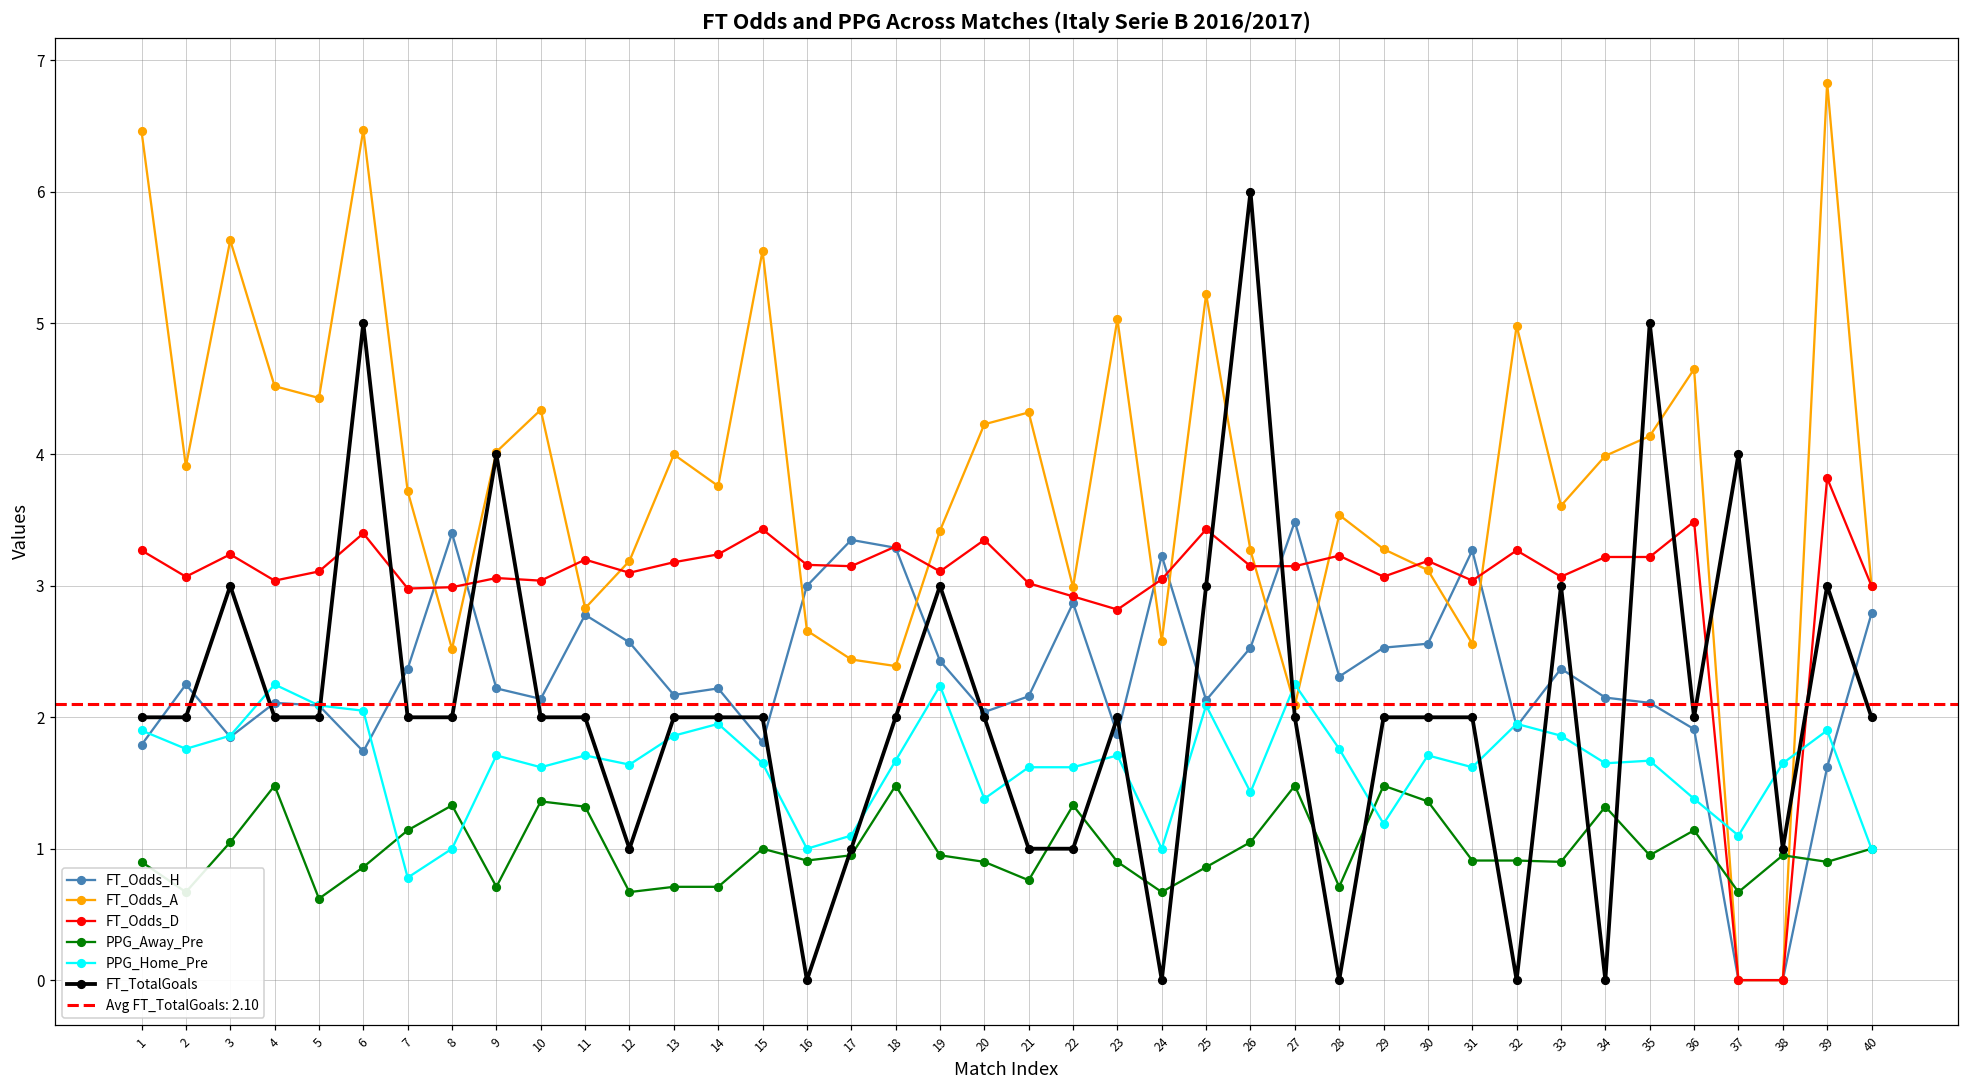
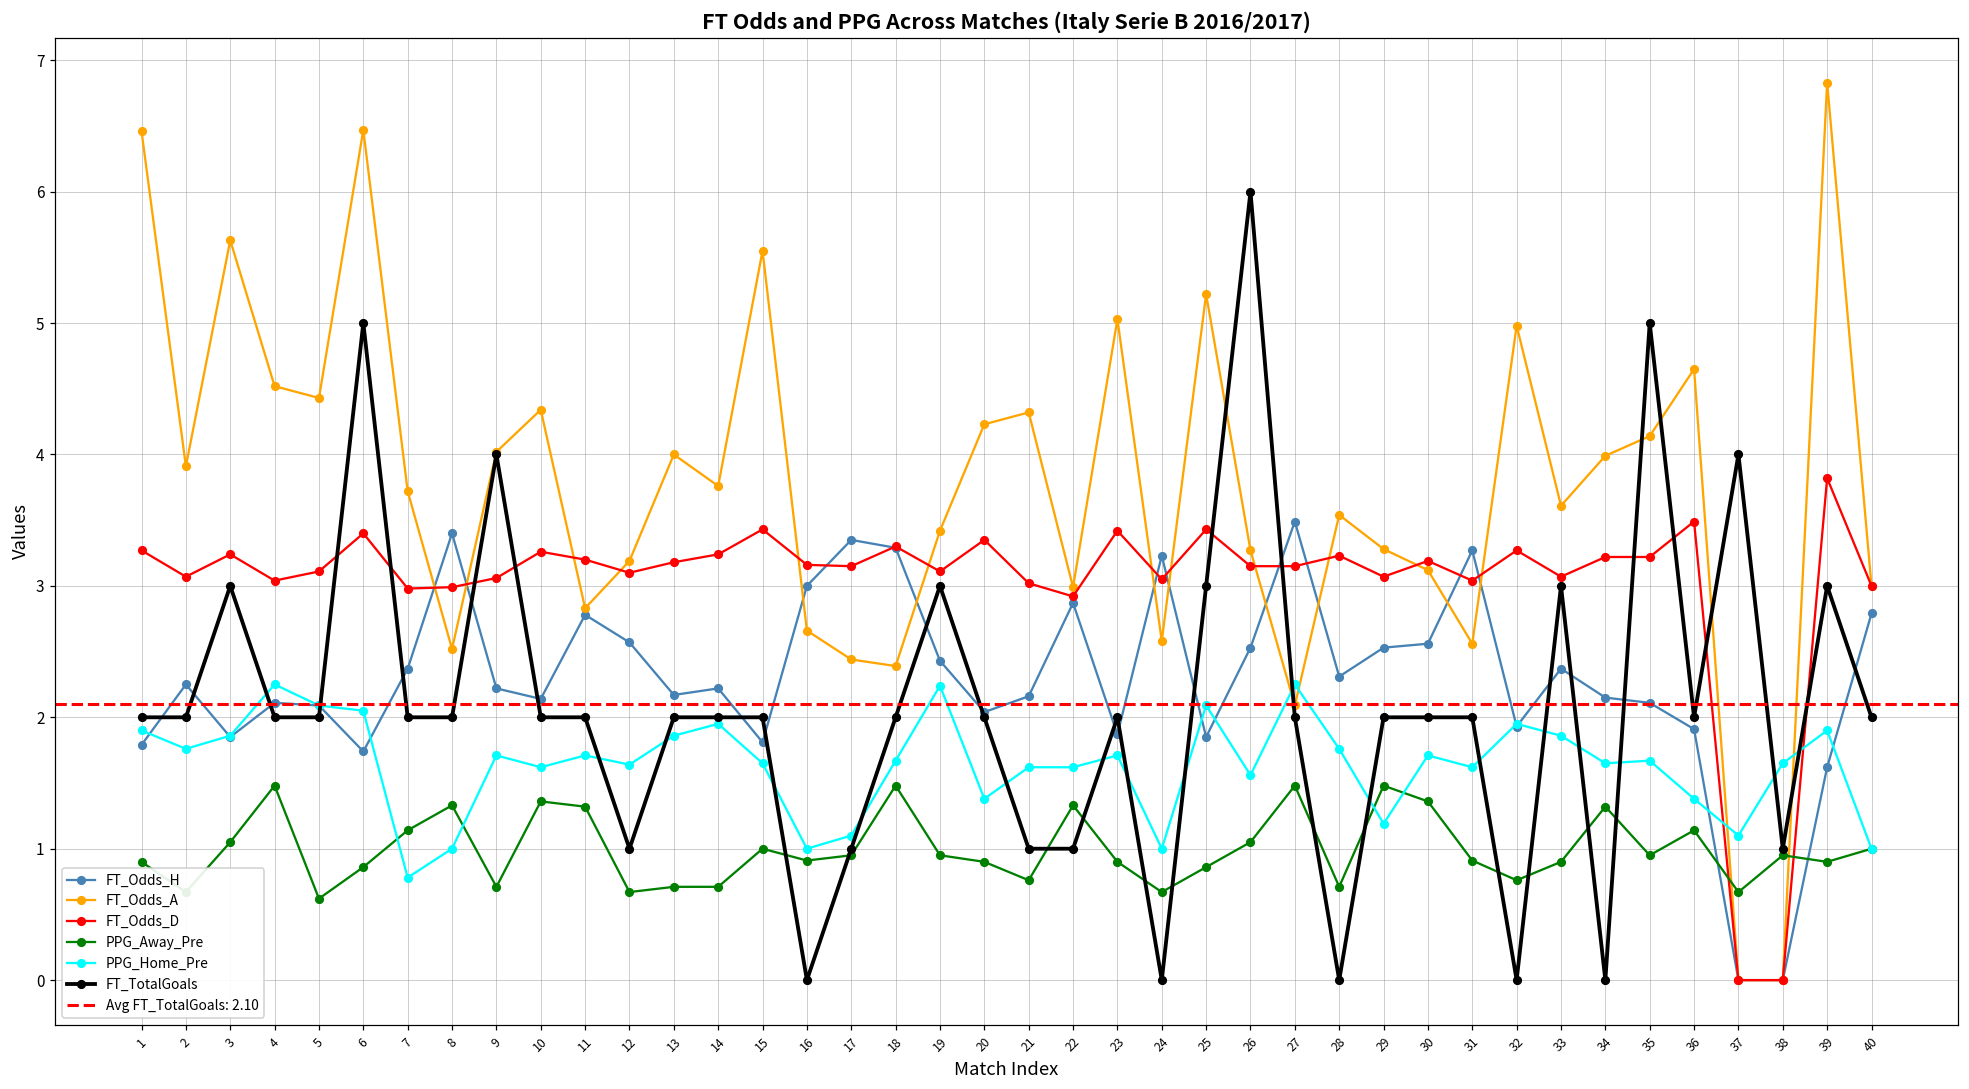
  {
    "FT_Odds_H": {
      "1": 1.79,
      "2": 2.25,
      "4": 2.11,
      "6": 1.74,
      "7": 2.37,
      "8": 3.40,
      "9": 2.22,
      "10": 2.14,
      "11": 2.78,
      "12": 2.57,
      "13": 2.17,
      "14": 2.22,
      "15": 1.81,
      "16": 3.00,
      "17": 3.35,
      "19": 2.43,
      "20": 2.04,
      "21": 2.16,
      "22": 2.87,
      "23": 1.87,
      "24": 3.23,
-     "25": 2.13,
+     "25": 1.85,
      "26": 2.53,
      "27": 3.49,
      "28": 2.31,
      "29": 2.53,
      "30": 2.56,
      "31": 3.27,
      "33": 2.37,
      "34": 2.15,
      "35": 2.11,
      "36": 1.91,
      "39": 1.62,
      "40": 2.79
    },
    "FT_Odds_D": {
      "1": 3.27,
      "2": 3.07,
      "3": 3.24,
      "4": 3.04,
      "5": 3.11,
      "6": 3.40,
      "7": 2.98,
      "8": 2.99,
      "9": 3.06,
-     "10": 3.04,
+     "10": 3.26,
      "11": 3.20,
      "12": 3.10,
      "13": 3.18,
      "14": 3.24,
      "15": 3.43,
      "16": 3.16,
      "17": 3.15,
      "19": 3.11,
      "20": 3.35,
      "21": 3.02,
      "22": 2.92,
-     "23": 2.82,
+     "23": 3.42,
      "24": 3.05,
      "25": 3.43,
      "26": 3.15,
      "27": 3.15,
      "28": 3.23,
      "29": 3.07,
      "30": 3.19,
      "31": 3.04,
      "32": 3.27,
      "33": 3.07,
      "34": 3.22,
      "35": 3.22,
      "36": 3.49,
      "39": 3.82
    },
    "PPG_Away_Pre": {
      "1": 0.90,
      "3": 1.05,
      "4": 1.48,
      "5": 0.62,
      "6": 0.86,
      "7": 1.14,
      "8": 1.33,
      "9": 0.71,
      "10": 1.36,
      "11": 1.32,
      "12": 0.67,
      "13": 0.71,
      "14": 0.71,
      "15": 1.00,
      "16": 0.91,
      "17": 0.95,
      "18": 1.48,
      "19": 0.95,
      "20": 0.90,
      "21": 0.76,
      "22": 1.33,
      "23": 0.90,
      "24": 0.67,
      "25": 0.86,
      "26": 1.05,
      "27": 1.48,
      "28": 0.71,
      "29": 1.48,
      "30": 1.36,
      "31": 0.91,
-     "32": 0.91,
+     "32": 0.76,
      "33": 0.90,
      "34": 1.32,
      "35": 0.95,
      "36": 1.14,
      "37": 0.67,
      "38": 0.95,
      "39": 0.90
    },
    "PPG_Home_Pre": {
      "1": 1.90,
      "2": 1.76,
      "4": 2.25,
      "6": 2.05,
      "7": 0.78,
      "8": 1.00,
      "9": 1.71,
      "10": 1.62,
      "11": 1.71,
      "12": 1.64,
      "13": 1.86,
      "14": 1.95,
      "15": 1.65,
      "16": 1.00,
      "17": 1.10,
      "18": 1.67,
      "19": 2.24,
      "20": 1.38,
      "21": 1.62,
      "22": 1.62,
      "23": 1.71,
      "24": 1.00,
      "25": 2.09,
-     "26": 1.43,
+     "26": 1.56,
      "27": 2.25,
      "28": 1.76,
      "29": 1.19,
      "30": 1.71,
      "31": 1.62,
      "33": 1.86,
      "34": 1.65,
      "35": 1.67,
      "36": 1.38,
      "37": 1.10,
      "38": 1.65,
      "39": 1.90
    }
  }
